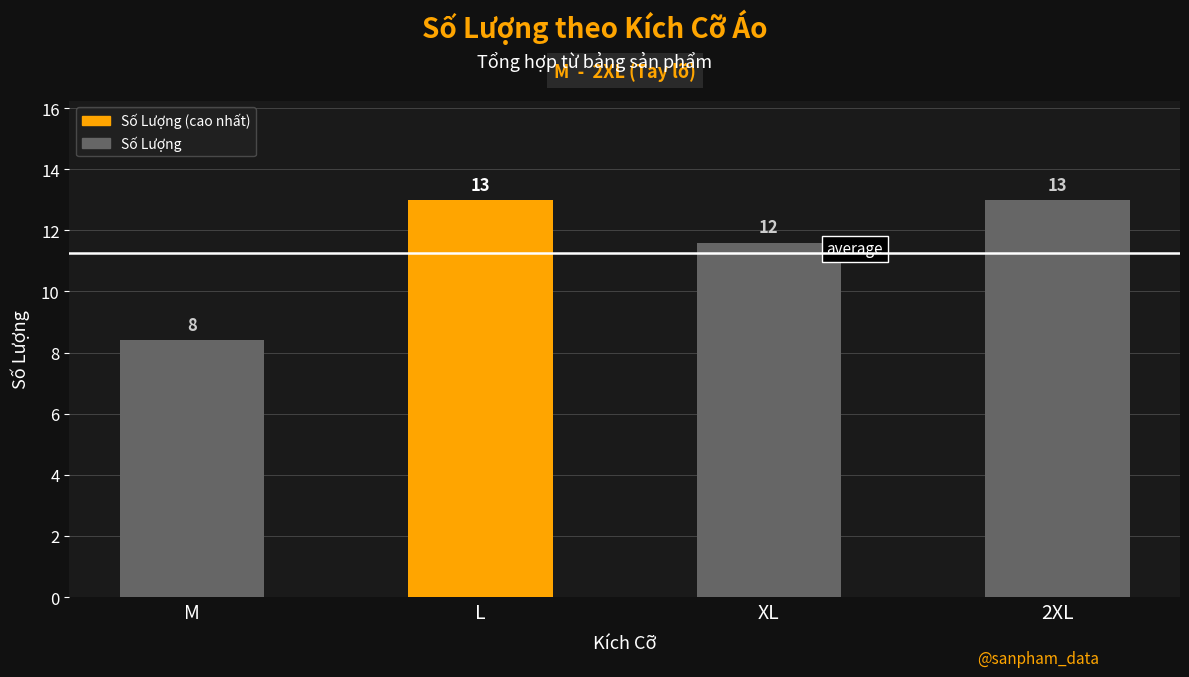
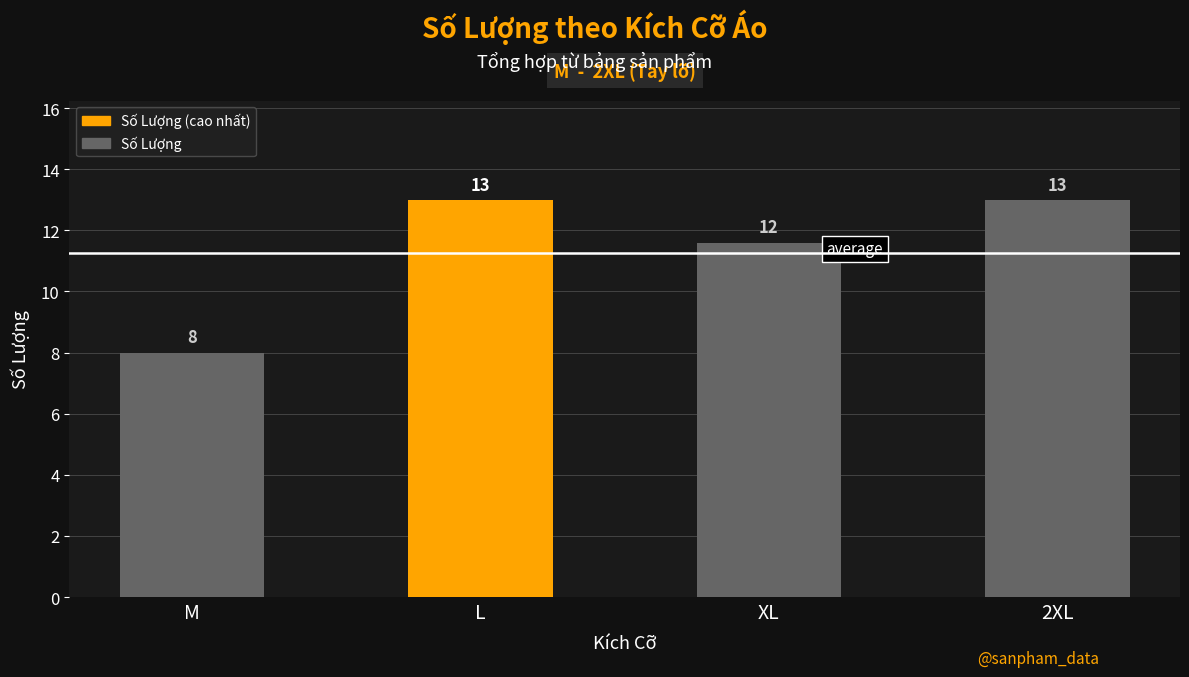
  {
-   "M": 8.4
+   "M": 8.0
  }
